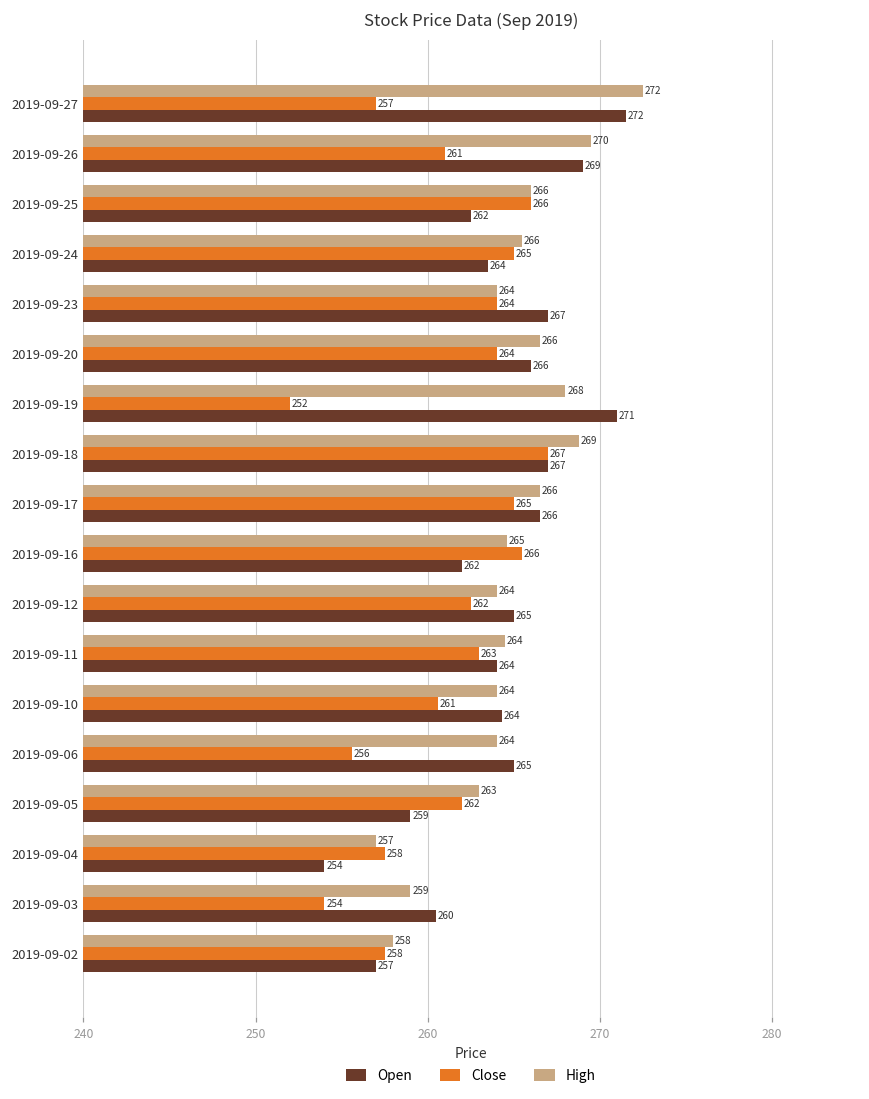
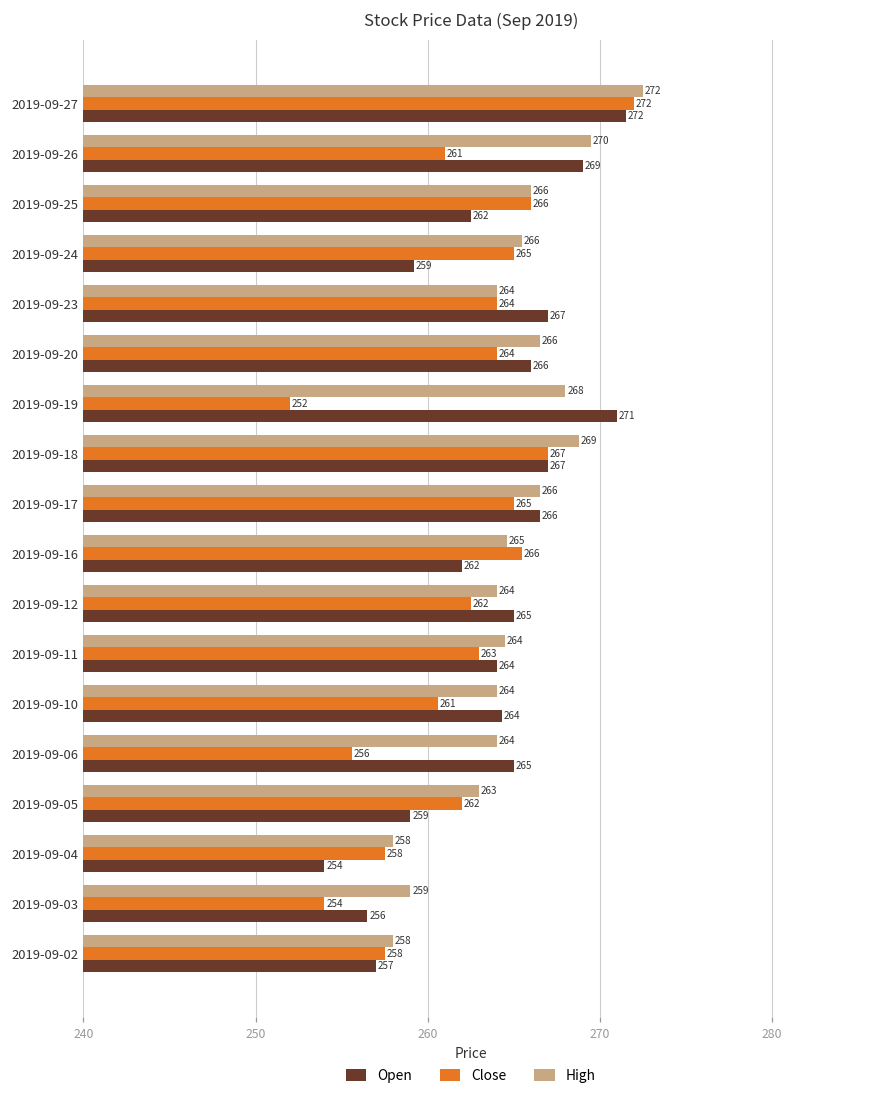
  {
    "Open": {
      "2019-09-27": 272,
      "2019-09-26": 269,
      "2019-09-25": 262,
-     "2019-09-24": 264,
+     "2019-09-24": 259,
      "2019-09-23": 267,
      "2019-09-20": 266,
      "2019-09-19": 271,
      "2019-09-18": 267,
      "2019-09-17": 266,
      "2019-09-16": 262,
      "2019-09-12": 265,
      "2019-09-11": 264,
      "2019-09-10": 264,
      "2019-09-06": 265,
      "2019-09-05": 259,
      "2019-09-04": 254,
-     "2019-09-03": 260,
+     "2019-09-03": 256,
      "2019-09-02": 257
    },
    "Close": {
-     "2019-09-27": 257,
+     "2019-09-27": 272,
      "2019-09-26": 261,
      "2019-09-25": 266,
      "2019-09-24": 265,
      "2019-09-23": 264,
      "2019-09-20": 264,
      "2019-09-19": 252,
      "2019-09-18": 267,
      "2019-09-17": 265,
      "2019-09-16": 266,
      "2019-09-12": 262,
      "2019-09-11": 263,
      "2019-09-10": 261,
      "2019-09-06": 256,
      "2019-09-05": 262,
      "2019-09-04": 258,
      "2019-09-03": 254,
      "2019-09-02": 258
    },
    "High": {
      "2019-09-27": 272,
      "2019-09-26": 270,
      "2019-09-25": 266,
      "2019-09-24": 266,
      "2019-09-23": 264,
      "2019-09-20": 266,
      "2019-09-19": 268,
      "2019-09-18": 269,
      "2019-09-17": 266,
      "2019-09-16": 265,
      "2019-09-12": 264,
      "2019-09-11": 264,
      "2019-09-10": 264,
      "2019-09-06": 264,
      "2019-09-05": 263,
-     "2019-09-04": 257,
+     "2019-09-04": 258,
      "2019-09-03": 259,
      "2019-09-02": 258
    }
  }
